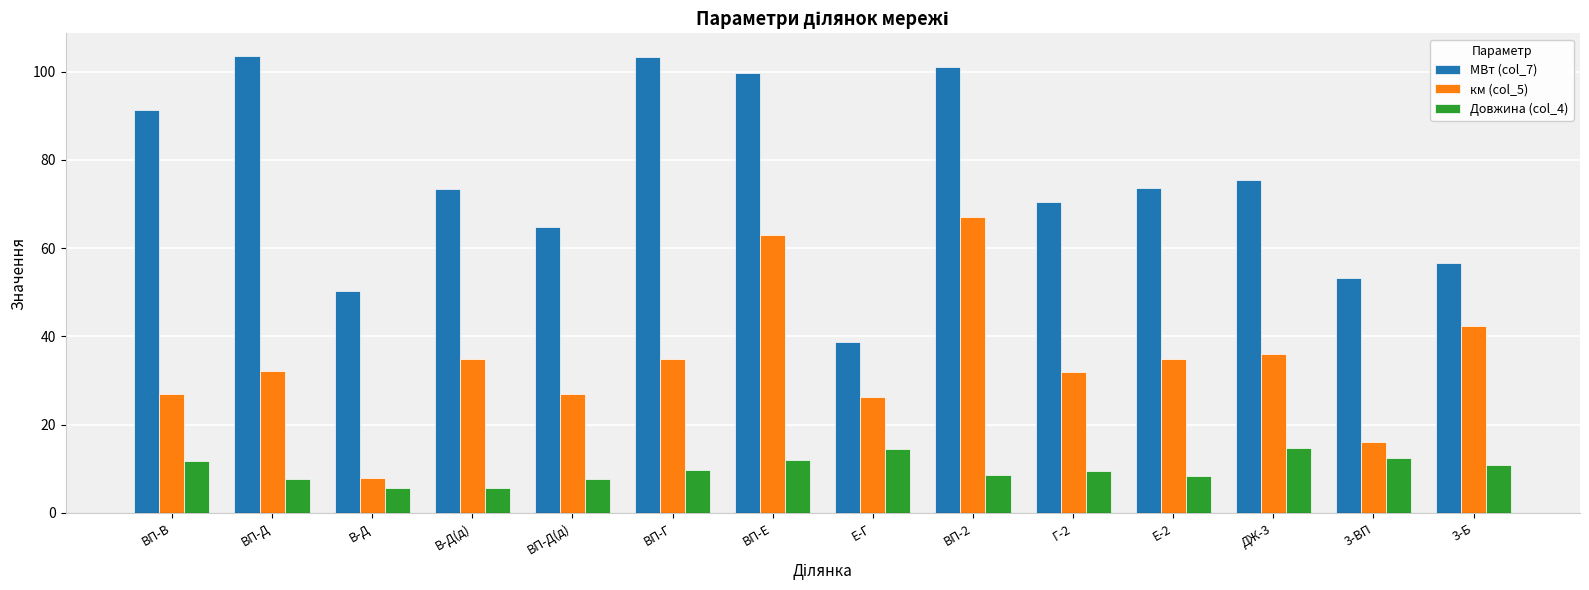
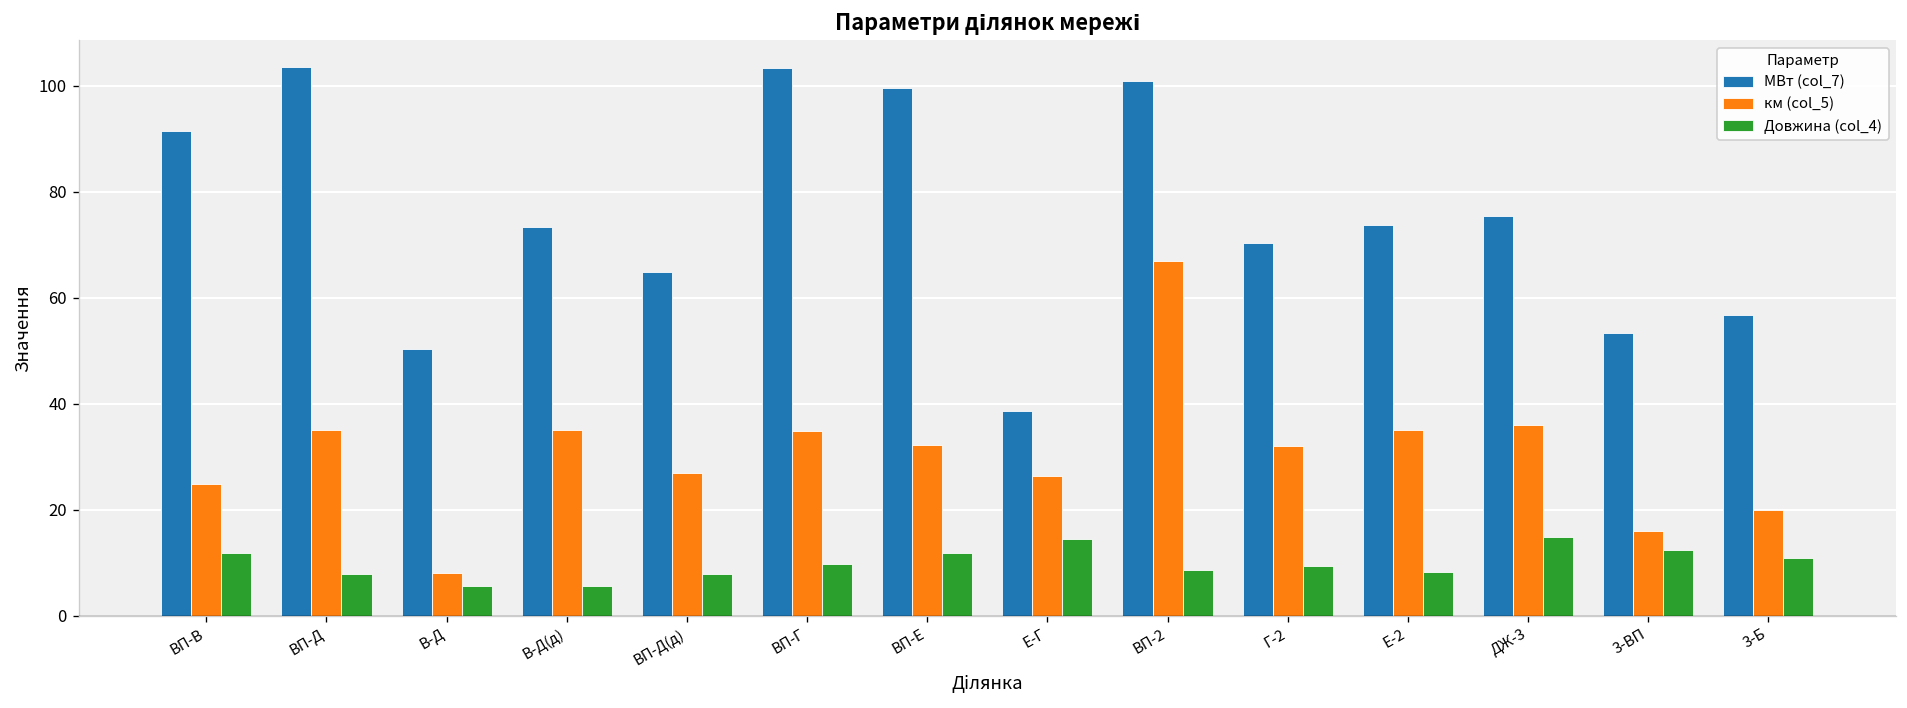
  {
    "МВт (col_7)": {
      "ВП-В": 91,
      "ВП-Д": 104,
      "В-Д": 50,
      "В-Д(д)": 73,
      "ВП-Д(д)": 65,
      "ВП-Г": 103,
      "ВП-Е": 100,
      "Е-Г": 39,
      "ВП-2": 101,
      "Г-2": 70,
      "Е-2": 74,
      "ДЖ-3": 76,
      "3-ВП": 53,
      "3-Б": 57
    },
    "км (col_5)": {
-     "ВП-В": 27,
-     "ВП-Д": 32,
+     "ВП-В": 25,
+     "ВП-Д": 35,
      "В-Д": 8,
      "В-Д(д)": 35,
      "ВП-Д(д)": 27,
      "ВП-Г": 35,
-     "ВП-Е": 63,
+     "ВП-Е": 32,
      "Е-Г": 26,
      "ВП-2": 67,
      "Г-2": 32,
      "Е-2": 35,
      "ДЖ-3": 36,
      "3-ВП": 16,
-     "3-Б": 42
+     "3-Б": 20
    },
    "Довжина (col_4)": {
      "ВП-В": 12,
      "ВП-Д": 8,
      "В-Д": 6,
      "В-Д(д)": 6,
      "ВП-Д(д)": 8,
      "ВП-Г": 10,
      "ВП-Е": 12,
      "Е-Г": 15,
      "ВП-2": 9,
      "Г-2": 9,
      "Е-2": 8,
      "ДЖ-3": 15,
      "3-ВП": 12,
      "3-Б": 11
    }
  }
